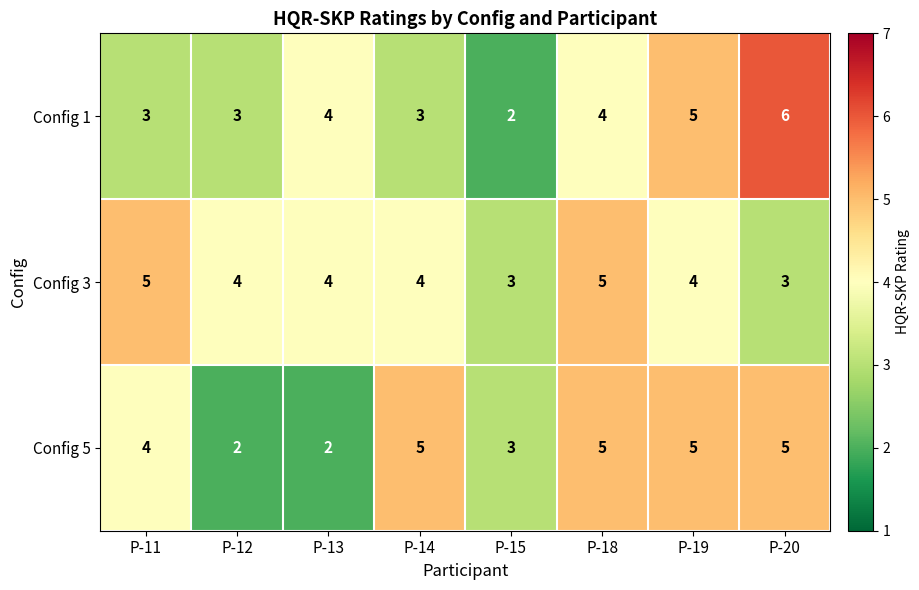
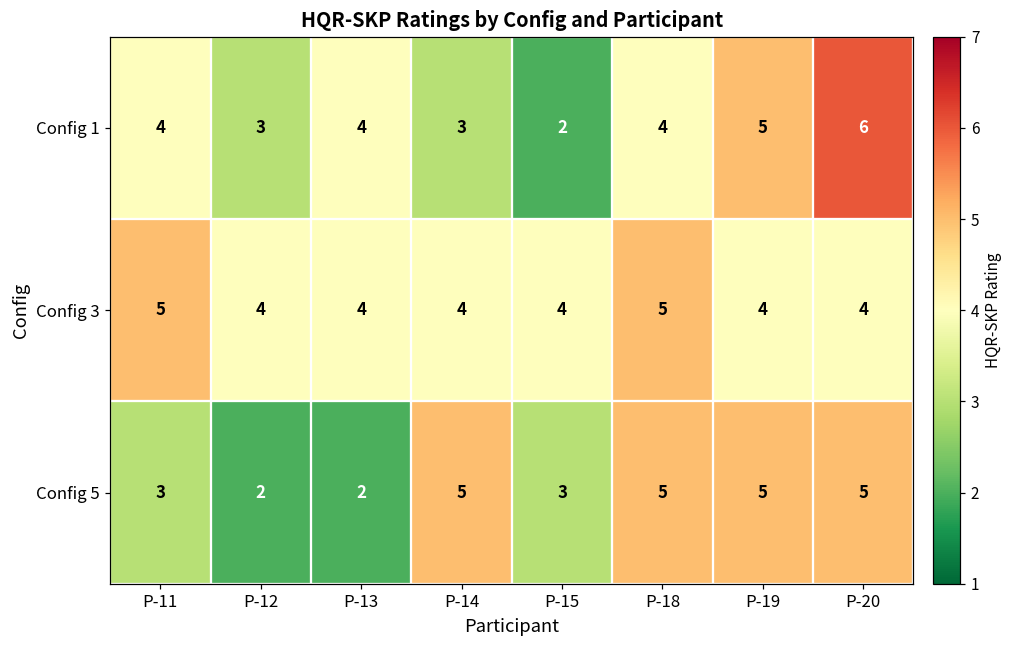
  {
    "Config 1": {
-     "P-11": 3,
+     "P-11": 4,
      "P-12": 3,
      "P-13": 4,
      "P-14": 3,
      "P-15": 2,
      "P-18": 4,
      "P-19": 5,
      "P-20": 6
    },
    "Config 3": {
      "P-11": 5,
      "P-12": 4,
      "P-13": 4,
      "P-14": 4,
-     "P-15": 3,
+     "P-15": 4,
      "P-18": 5,
      "P-19": 4,
-     "P-20": 3
+     "P-20": 4
    },
    "Config 5": {
-     "P-11": 4,
+     "P-11": 3,
      "P-12": 2,
      "P-13": 2,
      "P-14": 5,
      "P-15": 3,
      "P-18": 5,
      "P-19": 5,
      "P-20": 5
    }
  }
